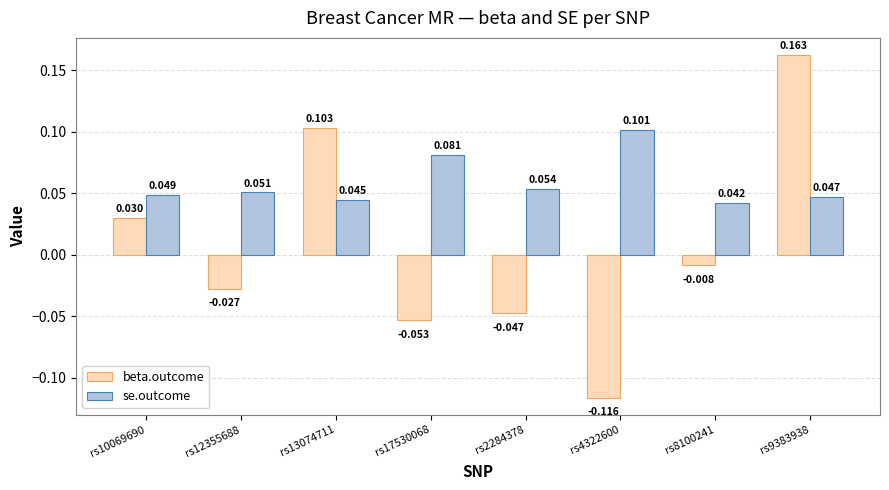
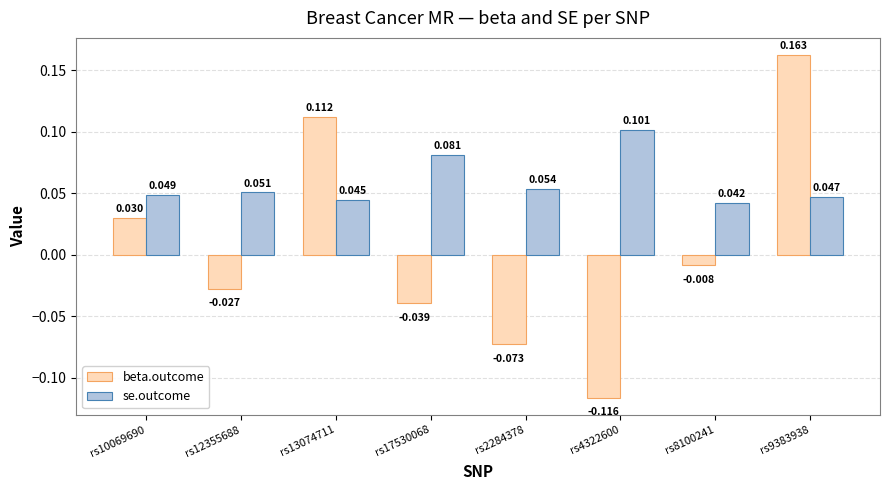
  {
    "beta.outcome": {
      "rs10069690": 0.030,
      "rs12355688": -0.027,
-     "rs13074711": 0.103,
-     "rs17530068": -0.053,
-     "rs2284378": -0.047,
+     "rs13074711": 0.112,
+     "rs17530068": -0.039,
+     "rs2284378": -0.073,
      "rs4322600": -0.116,
      "rs8100241": -0.008,
      "rs9383938": 0.163
    },
    "se.outcome": {
      "rs10069690": 0.049,
      "rs12355688": 0.051,
      "rs13074711": 0.045,
      "rs17530068": 0.081,
      "rs2284378": 0.054,
      "rs4322600": 0.101,
      "rs8100241": 0.042,
      "rs9383938": 0.047
    }
  }
